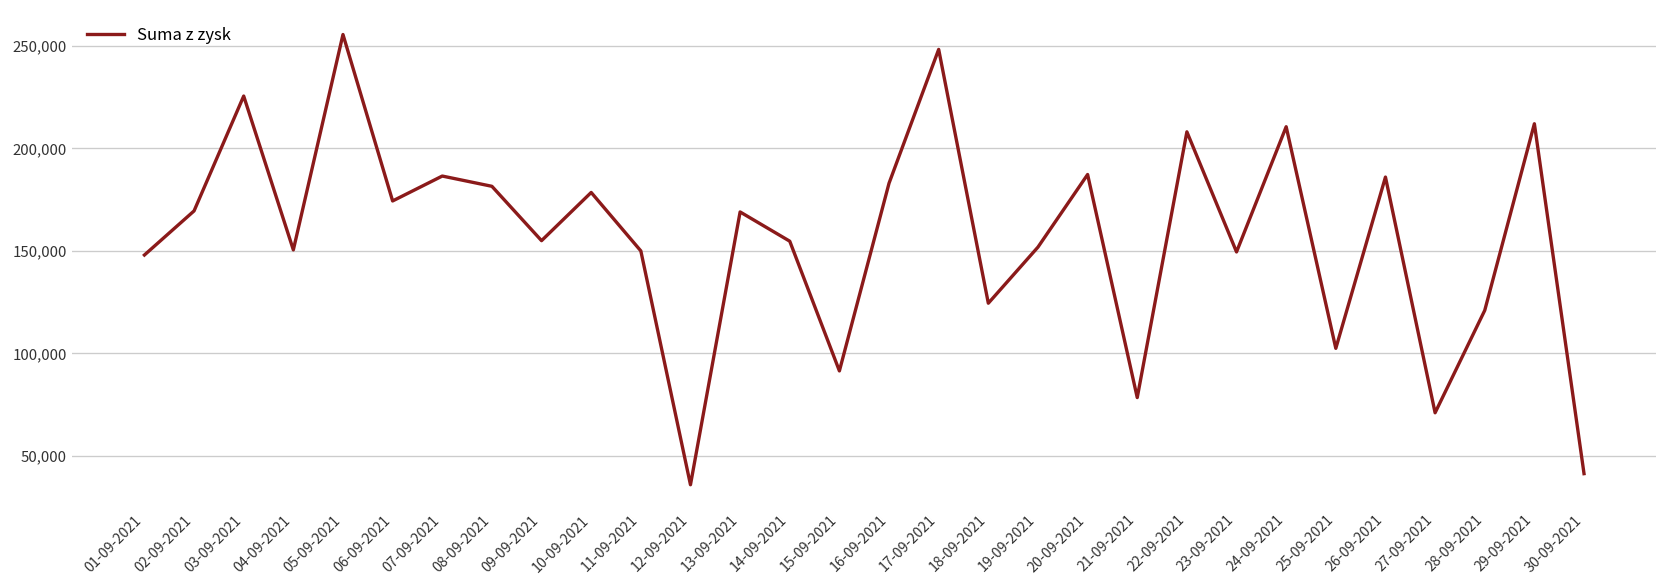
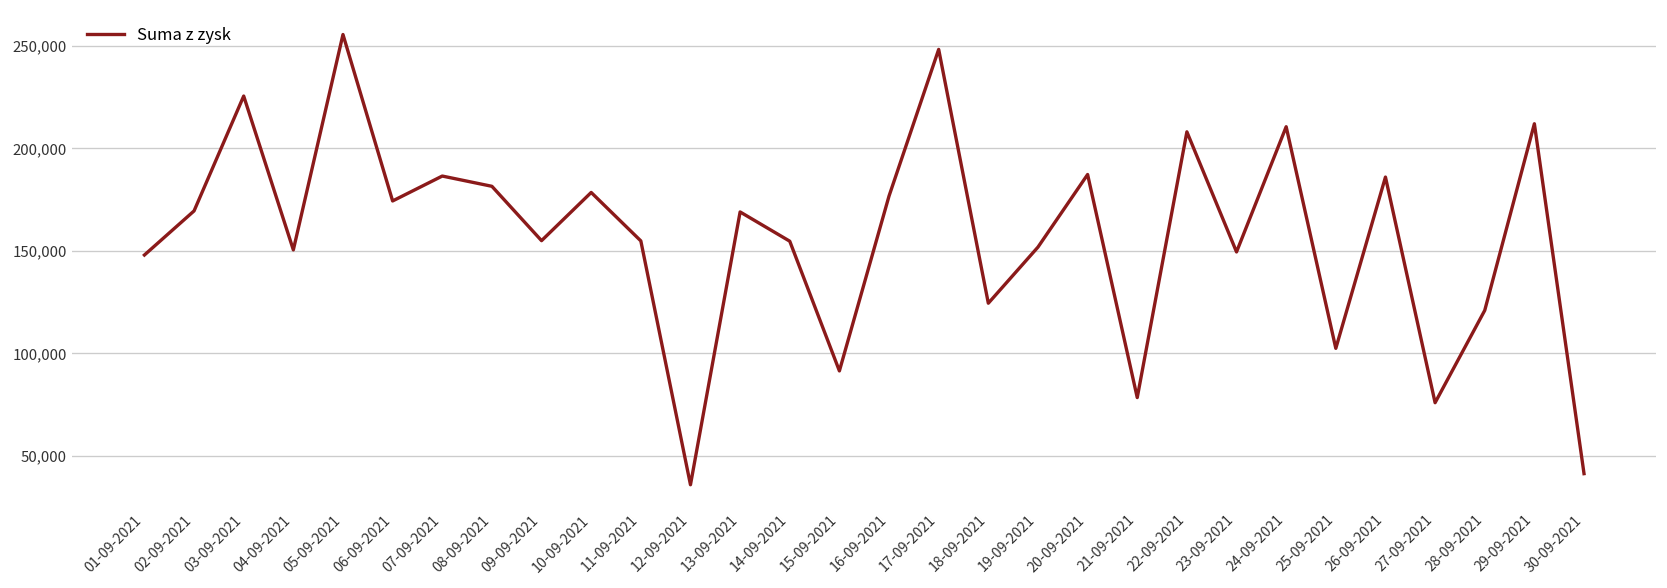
  {
    "01-09-2021": "148,000",
    "02-09-2021": "170,000",
    "03-09-2021": "226,000",
    "04-09-2021": "151,000",
    "05-09-2021": "256,000",
    "06-09-2021": "174,000",
    "07-09-2021": "187,000",
    "08-09-2021": "182,000",
    "09-09-2021": "155,000",
    "10-09-2021": "179,000",
-   "11-09-2021": "150,000",
+   "11-09-2021": "155,000",
    "12-09-2021": "36,000",
    "13-09-2021": "169,000",
    "14-09-2021": "155,000",
    "15-09-2021": "92,000",
-   "16-09-2021": "183,000",
+   "16-09-2021": "177,000",
    "17-09-2021": "248,000",
    "18-09-2021": "125,000",
    "19-09-2021": "152,000",
    "20-09-2021": "187,000",
    "21-09-2021": "79,000",
    "22-09-2021": "208,000",
    "23-09-2021": "150,000",
    "24-09-2021": "211,000",
    "25-09-2021": "103,000",
    "26-09-2021": "186,000",
-   "27-09-2021": "71,000",
+   "27-09-2021": "76,000",
    "28-09-2021": "121,000",
    "29-09-2021": "212,000",
    "30-09-2021": "41,000"
  }
